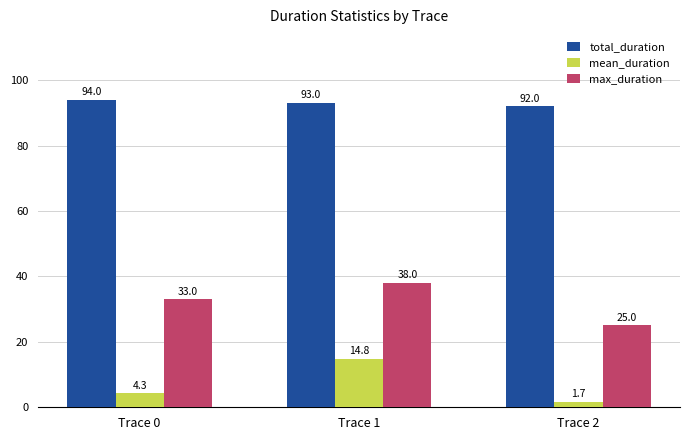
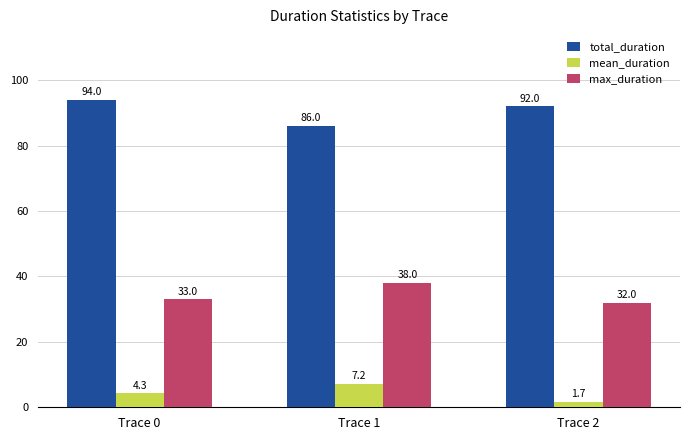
  {
    "total_duration": {
      "Trace 0": 94.0,
-     "Trace 1": 93.0,
+     "Trace 1": 86.0,
      "Trace 2": 92.0
    },
    "mean_duration": {
      "Trace 0": 4.3,
-     "Trace 1": 14.8,
+     "Trace 1": 7.2,
      "Trace 2": 1.7
    },
    "max_duration": {
      "Trace 0": 33.0,
      "Trace 1": 38.0,
-     "Trace 2": 25.0
+     "Trace 2": 32.0
    }
  }
